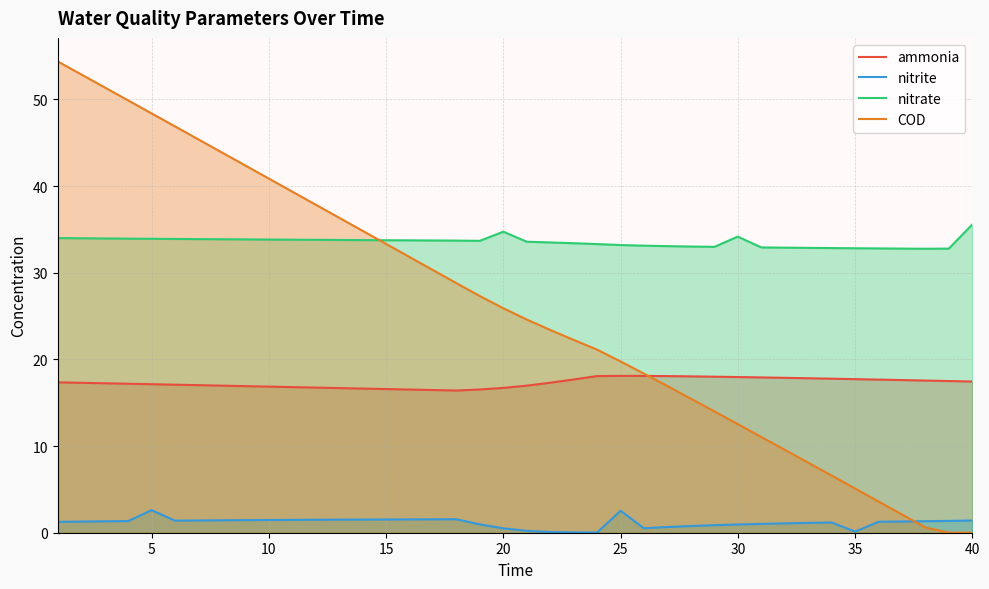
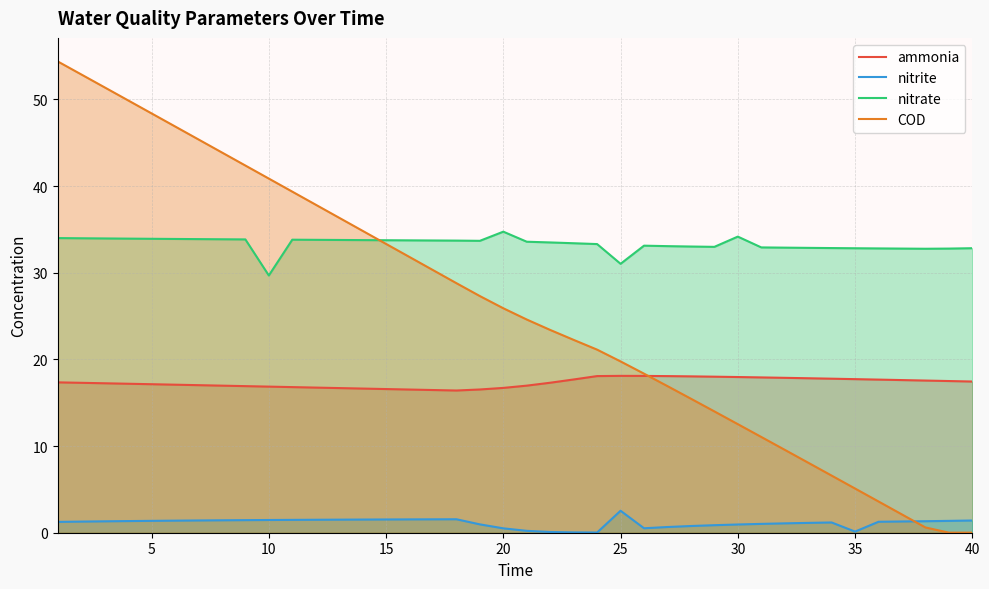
  {
    "nitrite": {
-     "5": 3,
+     "5": 1,
      "10": 1,
      "15": 2,
      "20": 1,
      "25": 3,
      "30": 1,
      "35": 0,
      "40": 1
    },
    "nitrate": {
      "5": 34,
-     "10": 34,
+     "10": 30,
      "15": 34,
      "20": 35,
-     "25": 33,
+     "25": 31,
      "30": 34,
      "35": 33,
-     "40": 36
+     "40": 33
    }
  }
